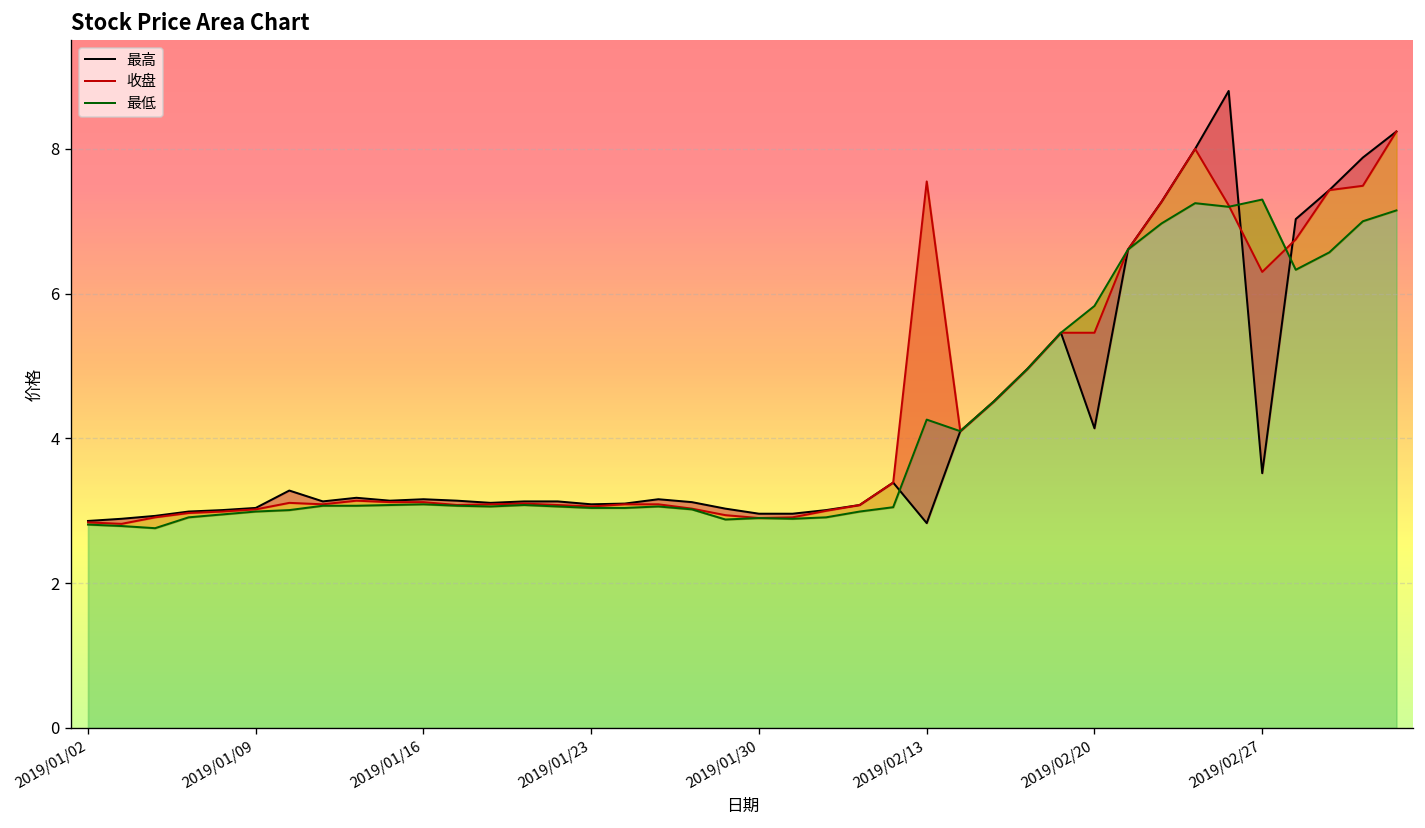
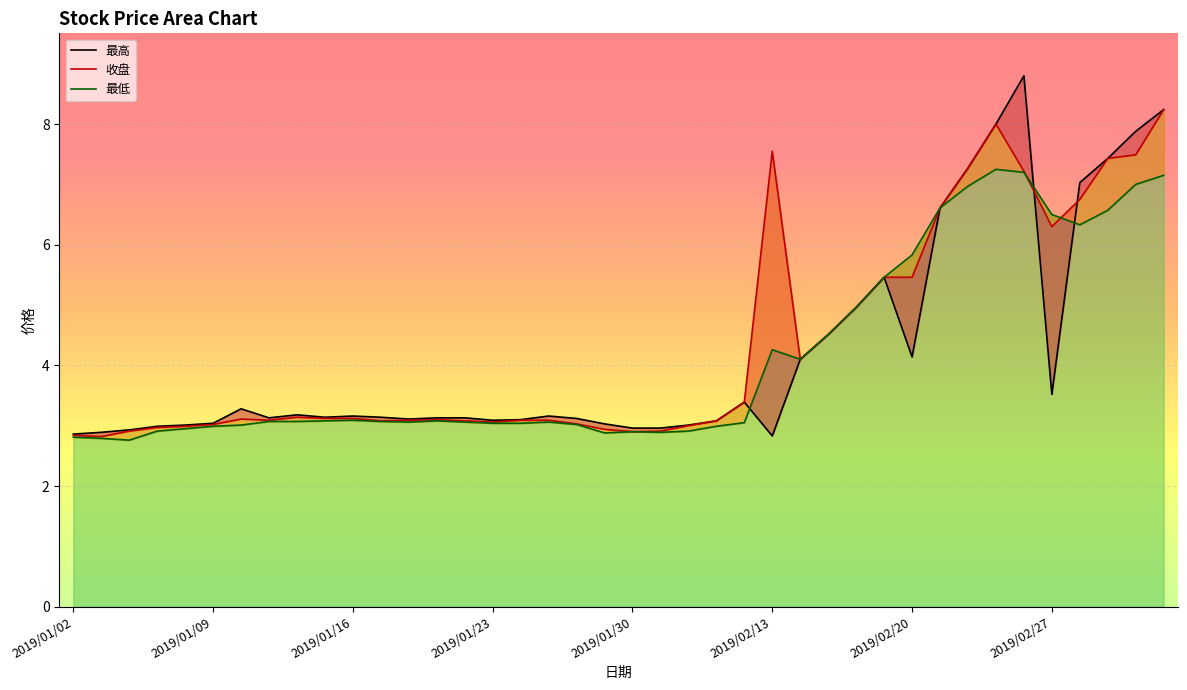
  {
    "最高": {
      "2019/02/13": 2.8,
      "2019/02/20": 4.1,
      "2019/02/27": 3.5
    },
    "最低": {
-     "2019/02/27": 7.3
+     "2019/02/27": 6.5
    }
  }
